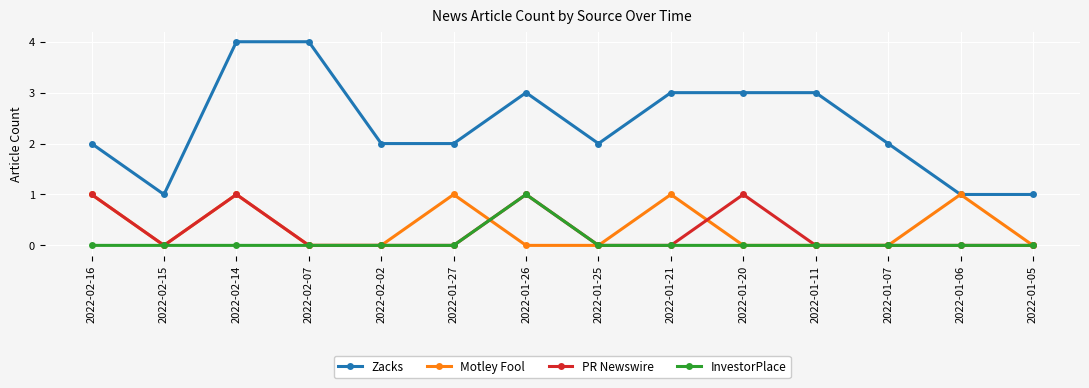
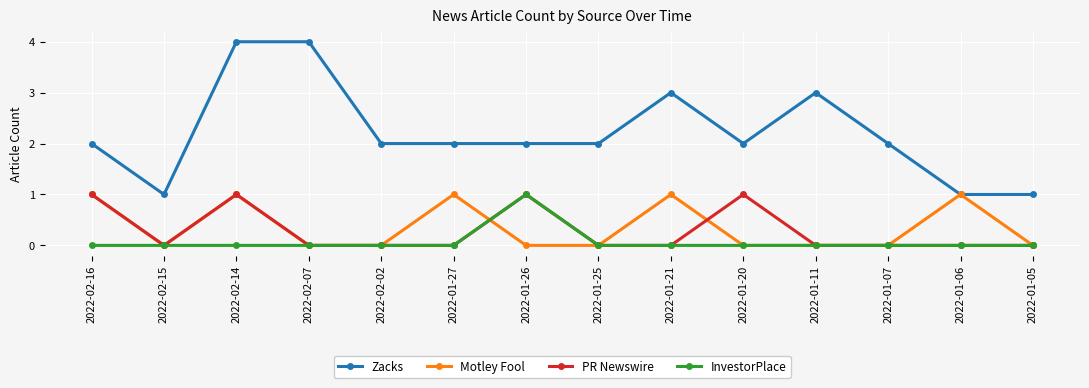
  {
    "Zacks": {
      "2022-02-16": 2,
      "2022-02-15": 1,
      "2022-02-14": 4,
      "2022-02-07": 4,
      "2022-02-02": 2,
      "2022-01-27": 2,
-     "2022-01-26": 3,
+     "2022-01-26": 2,
      "2022-01-25": 2,
      "2022-01-21": 3,
-     "2022-01-20": 3,
+     "2022-01-20": 2,
      "2022-01-11": 3,
      "2022-01-07": 2,
      "2022-01-05": 1
    },
    "Motley Fool": {
      "2022-01-27": 1,
      "2022-01-26": 0,
      "2022-01-21": 1
    },
    "PR Newswire": {
      "2022-01-20": 1
    },
    "InvestorPlace": {
      "2022-02-16": 0,
      "2022-02-14": 0
    }
  }
